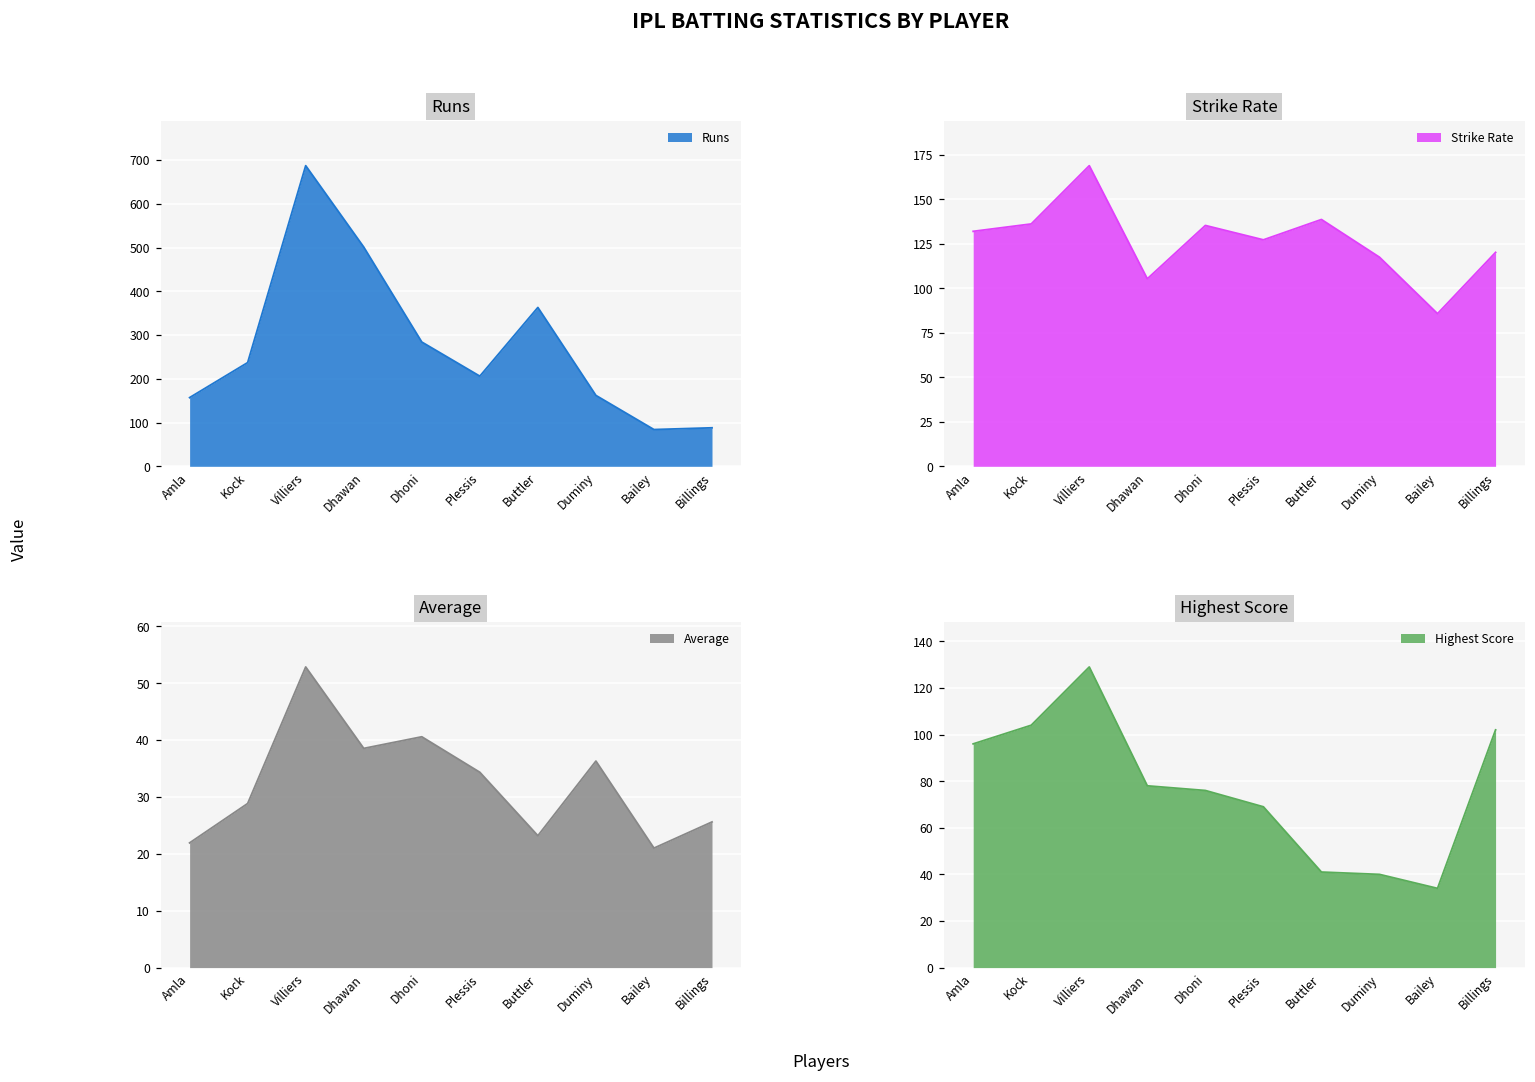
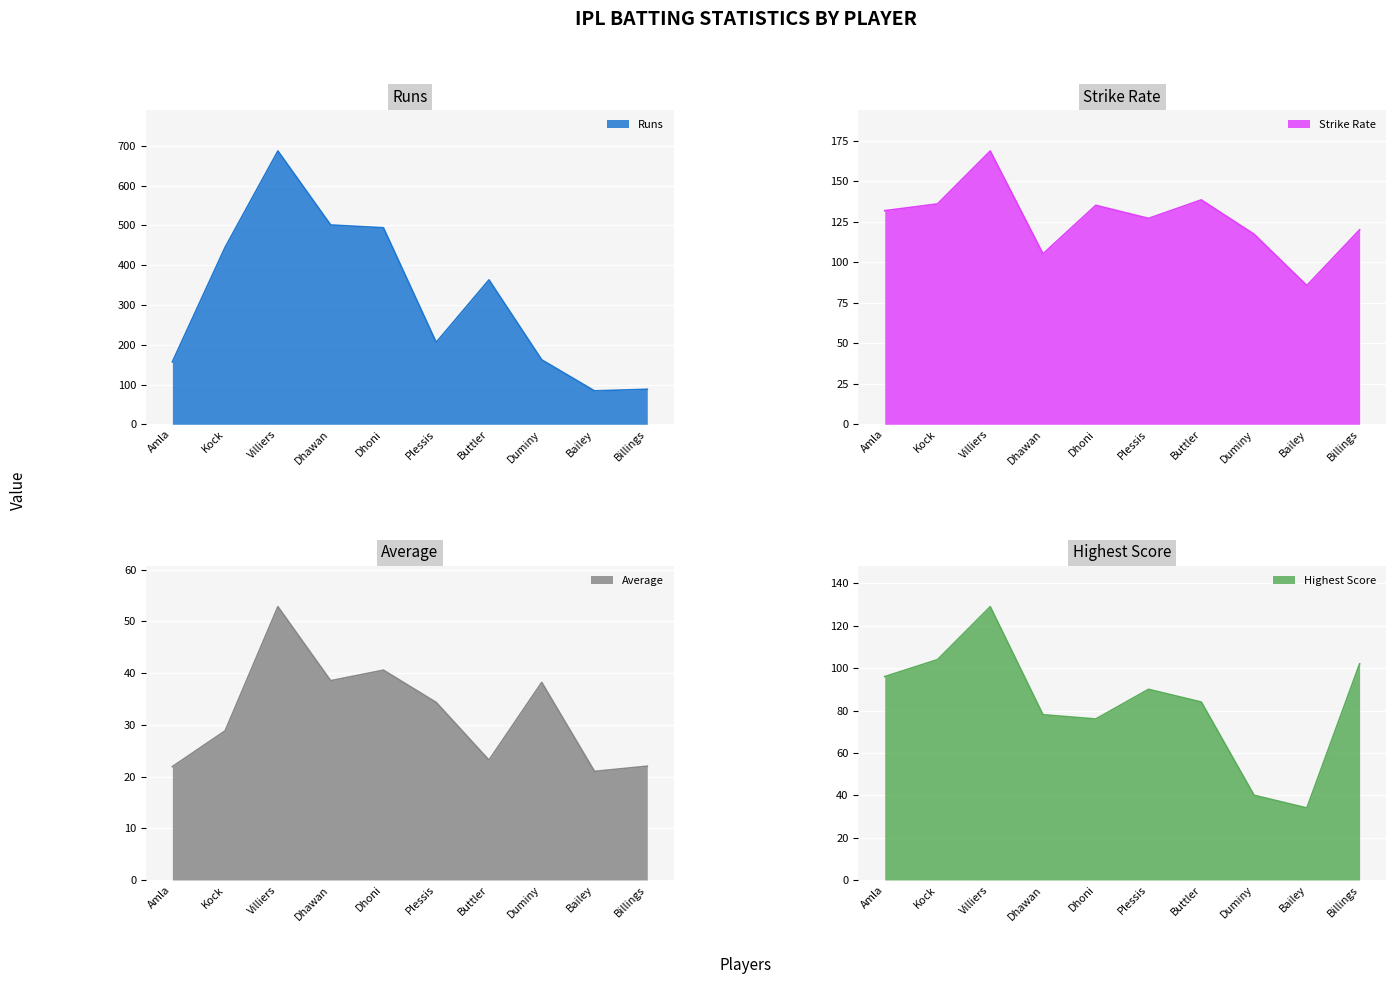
  {
    "Runs": {
      "Amla": 160,
-     "Kock": 240,
+     "Kock": 450,
      "Villiers": 690,
      "Dhawan": 500,
-     "Dhoni": 280,
+     "Dhoni": 490,
      "Plessis": 210,
      "Buttler": 360,
      "Duminy": 160,
      "Bailey": 80,
      "Billings": 90
    },
    "Strike Rate": {
      "Amla": 132,
      "Kock": 136,
      "Villiers": 169,
      "Dhawan": 105,
      "Dhoni": 135,
      "Plessis": 127,
      "Buttler": 139,
      "Duminy": 117,
      "Bailey": 86,
      "Billings": 120
    },
    "Average": {
      "Amla": 22,
      "Kock": 29,
      "Villiers": 53,
      "Dhawan": 39,
      "Dhoni": 41,
      "Plessis": 34,
      "Buttler": 23,
-     "Duminy": 36,
+     "Duminy": 38,
      "Bailey": 21,
-     "Billings": 26
+     "Billings": 22
    },
    "Highest Score": {
      "Amla": 96,
      "Kock": 104,
      "Villiers": 129,
      "Dhawan": 78,
      "Dhoni": 76,
-     "Plessis": 69,
-     "Buttler": 41,
+     "Plessis": 90,
+     "Buttler": 84,
      "Duminy": 40,
      "Bailey": 34,
      "Billings": 102
    }
  }
